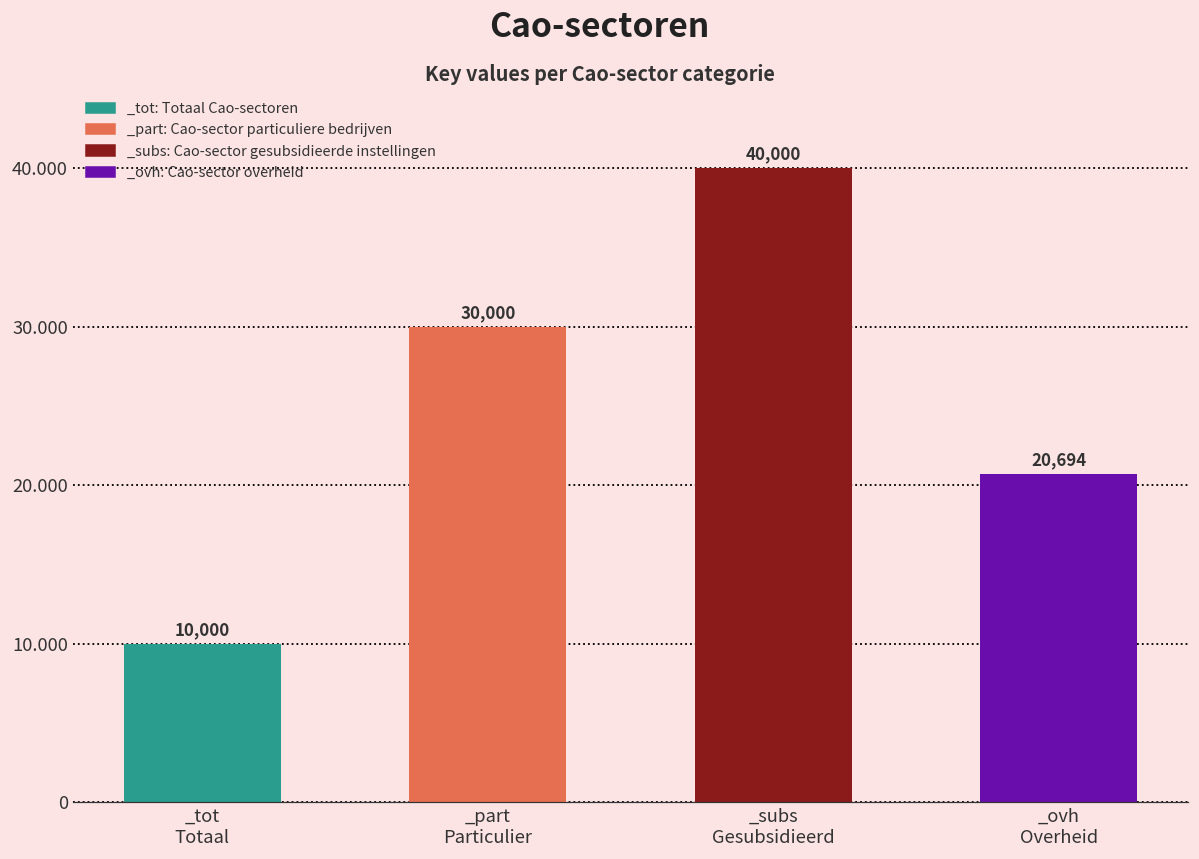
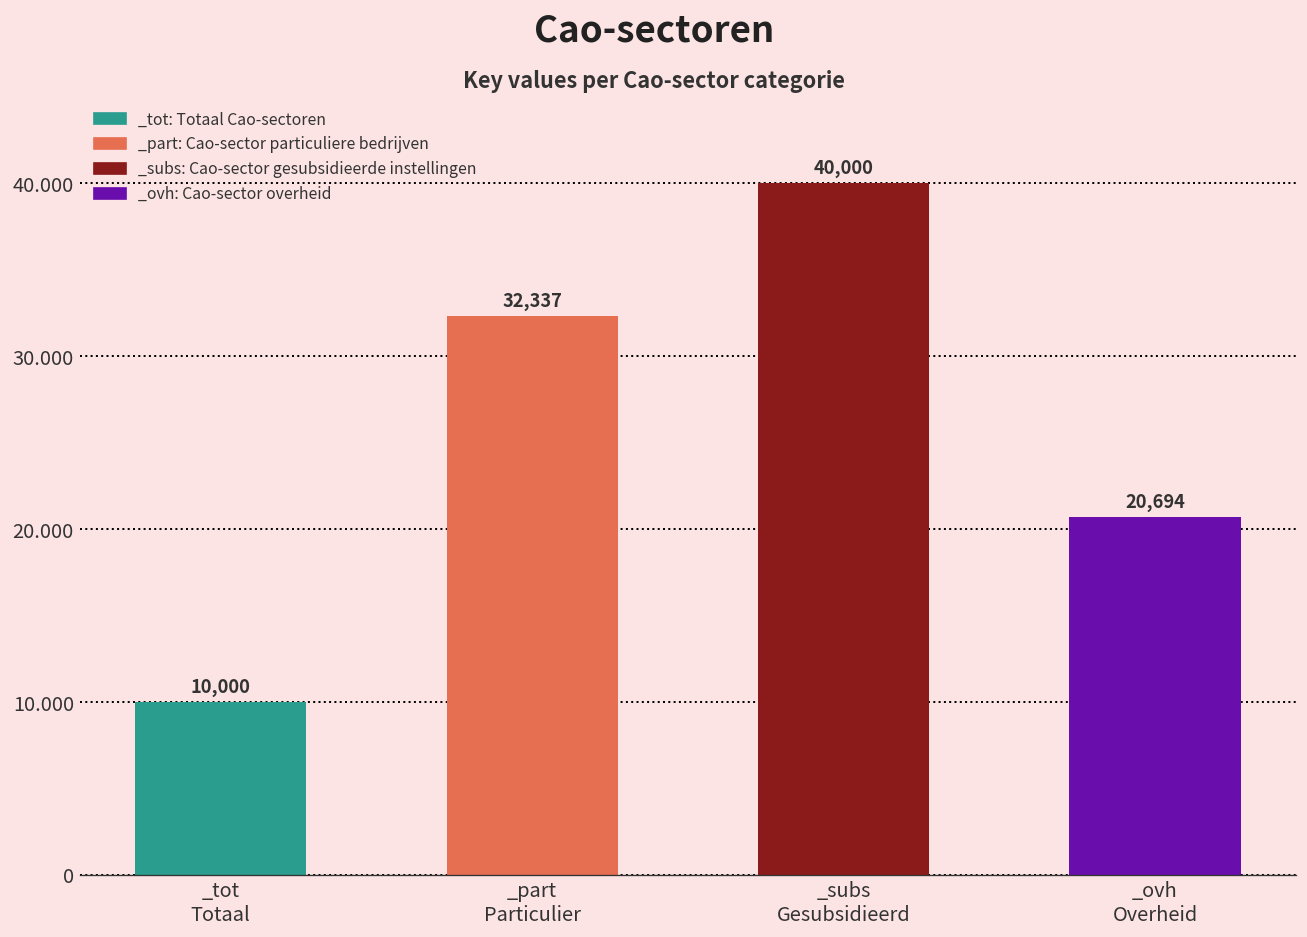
  {
    "_tot Totaal": "10,000",
-   "_part Particulier": "30,000",
+   "_part Particulier": "32,337",
    "_subs Gesubsidieerd": "40,000",
    "_ovh Overheid": "20,694"
  }
